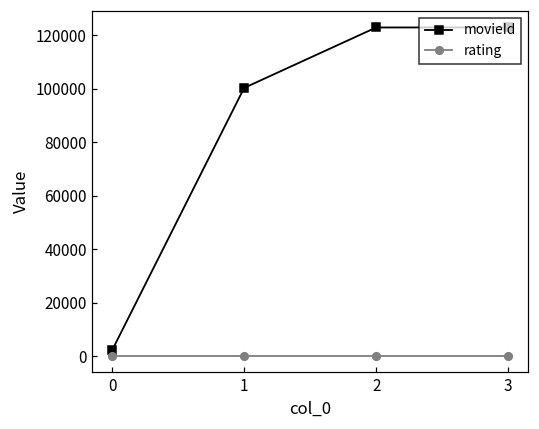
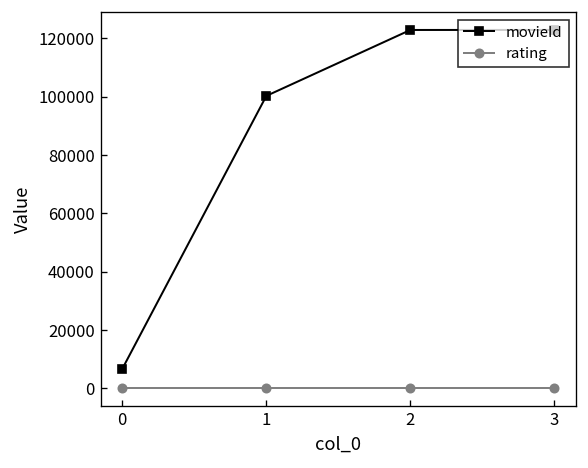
  {
    "movieId": {
-     "0": 2000,
+     "0": 7000,
      "1": 100000,
      "2": 123000
    },
    "rating": {
      "0": 0,
      "1": 0,
      "2": 0,
      "3": 0
    }
  }
